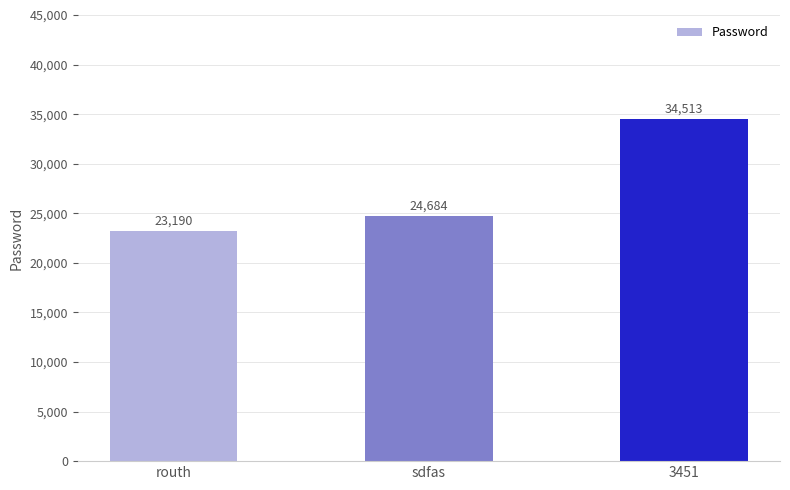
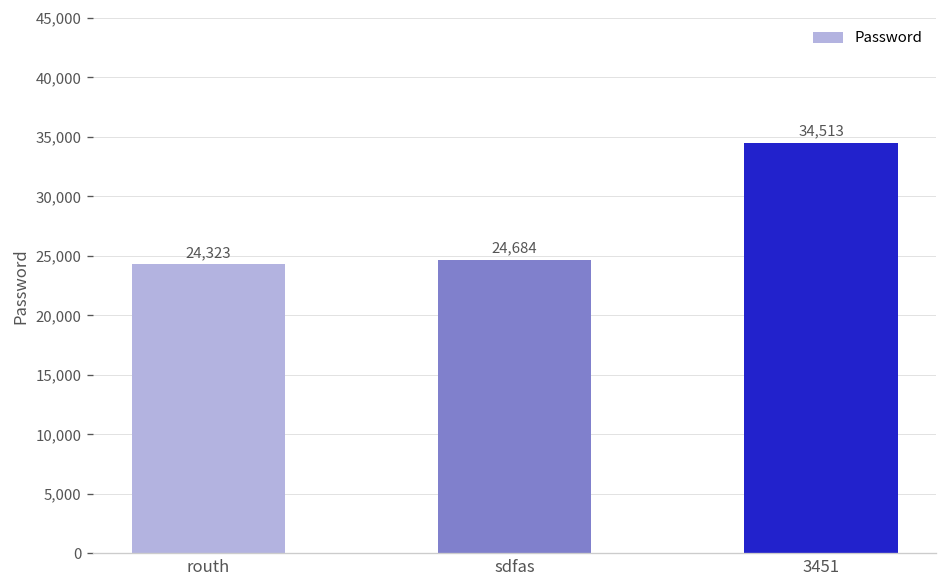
  {
-   "routh": "23,190",
+   "routh": "24,323",
    "sdfas": "24,684",
    "3451": "34,513"
  }
